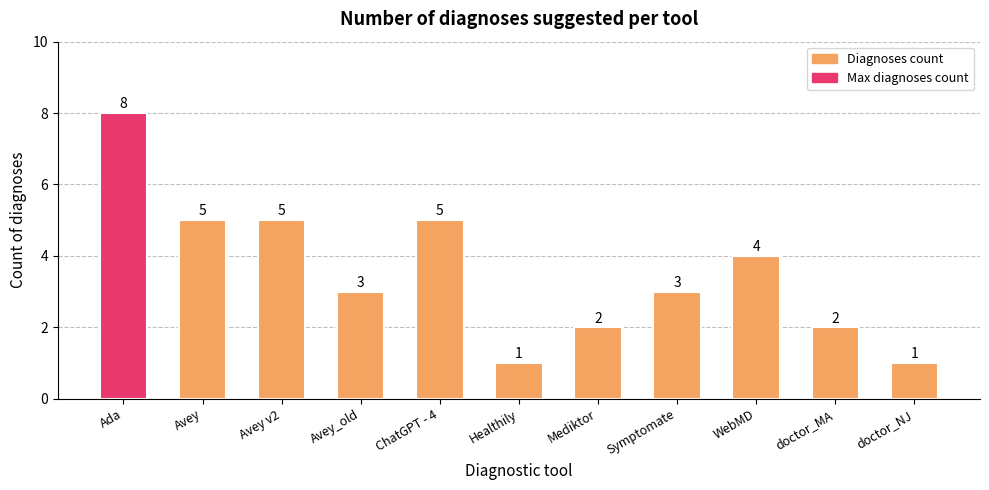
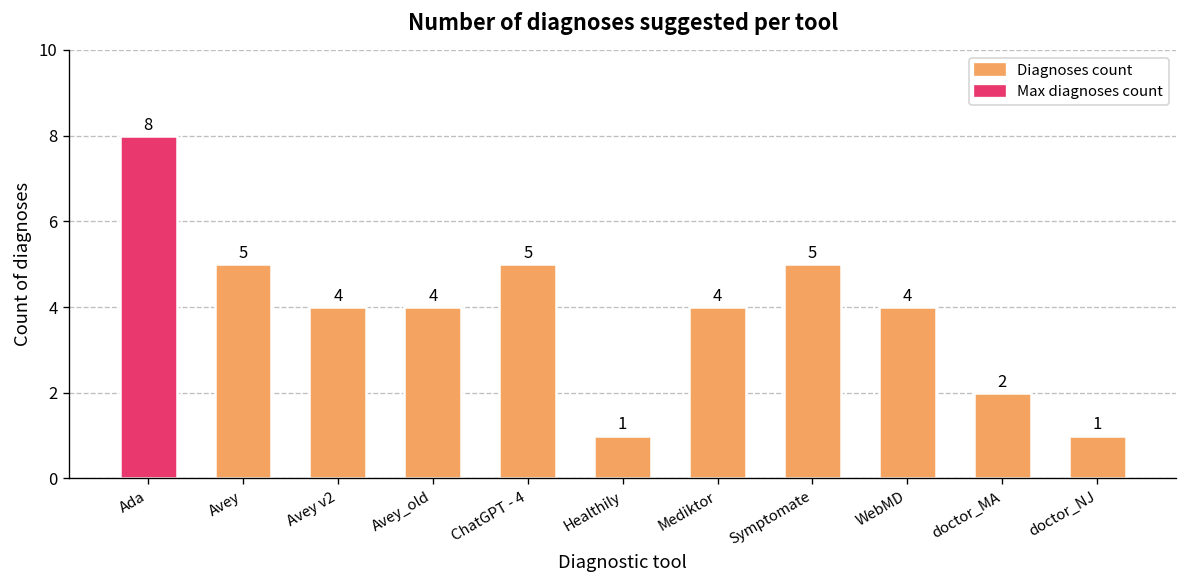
  {
    "Ada": 8,
    "Avey": 5,
-   "Avey v2": 5,
-   "Avey_old": 3,
+   "Avey v2": 4,
+   "Avey_old": 4,
    "ChatGPT - 4": 5,
    "Healthily": 1,
-   "Mediktor": 2,
-   "Symptomate": 3,
+   "Mediktor": 4,
+   "Symptomate": 5,
    "WebMD": 4,
    "doctor_MA": 2,
    "doctor_NJ": 1
  }
